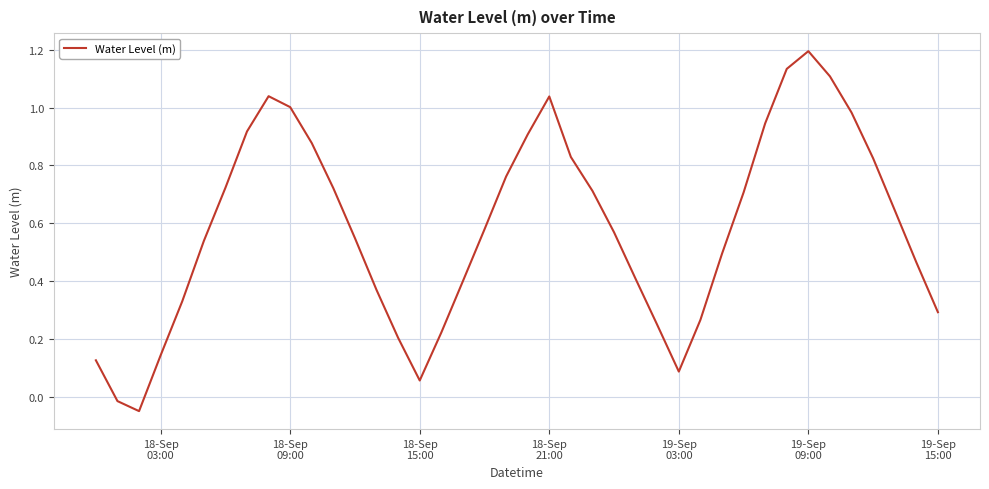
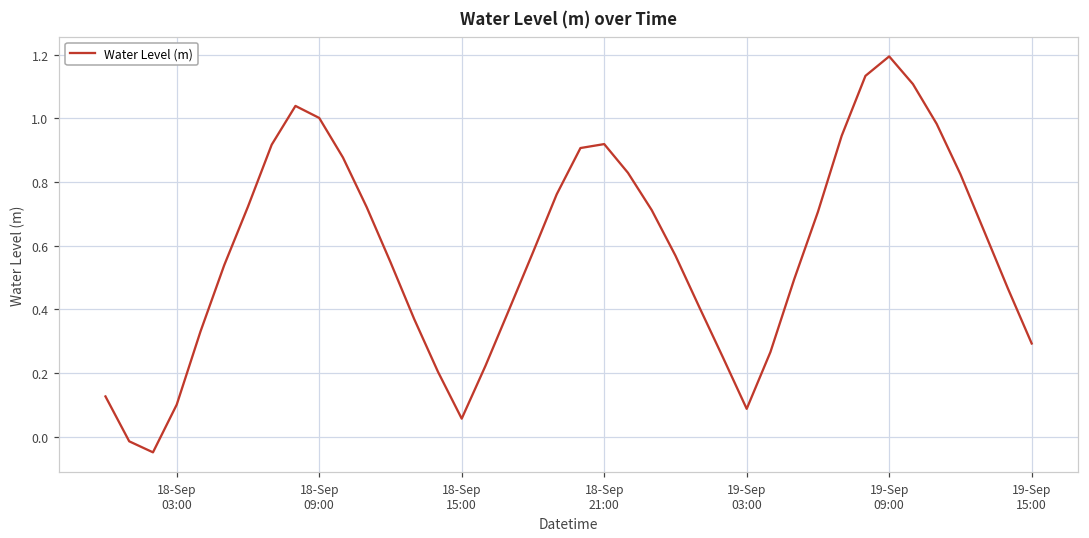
  {
-   "18-Sep 03:00": 0.14,
+   "18-Sep 03:00": 0.10,
    "18-Sep 09:00": 1.00,
    "18-Sep 15:00": 0.06,
-   "18-Sep 21:00": 1.04,
+   "18-Sep 21:00": 0.92,
    "19-Sep 03:00": 0.09,
    "19-Sep 09:00": 1.20,
    "19-Sep 15:00": 0.29
  }
